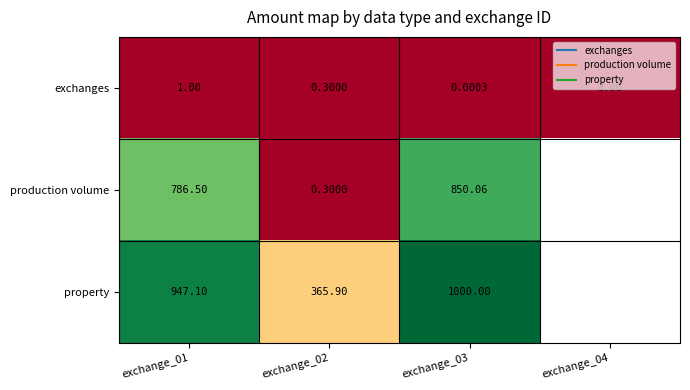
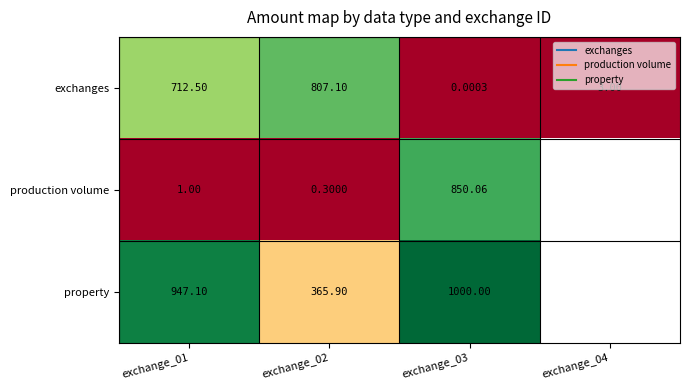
  {
    "exchanges": {
-     "exchange_01": 1.00,
-     "exchange_02": 0.3000,
+     "exchange_01": 712.50,
+     "exchange_02": 807.10,
      "exchange_03": 0.0003
    },
    "production volume": {
-     "exchange_01": 786.50,
+     "exchange_01": 1.00,
      "exchange_02": 0.3000,
      "exchange_03": 850.06
    },
    "property": {
      "exchange_01": 947.10,
      "exchange_02": 365.90,
      "exchange_03": 1000.00
    }
  }
